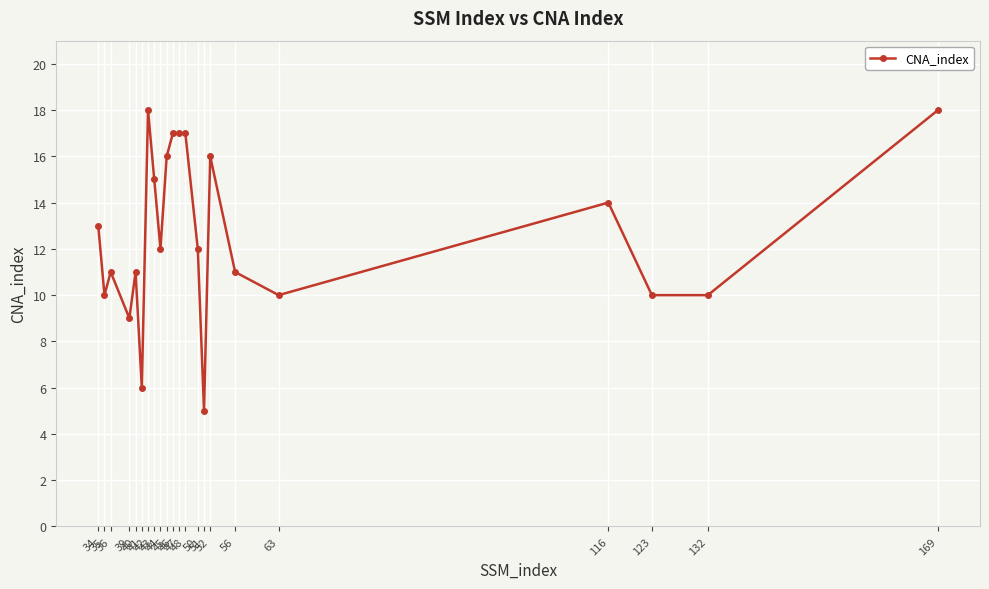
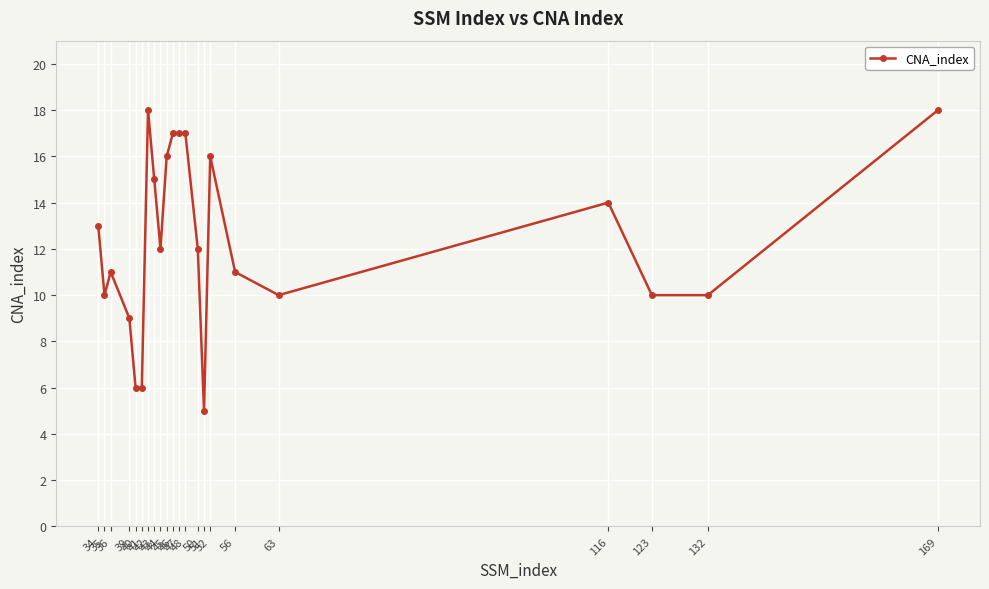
  {
    "34": 13,
    "35": 10,
    "36": 11,
    "39": 9,
-   "40": 11,
+   "40": 6,
    "41": 6,
    "42": 18,
    "43": 15,
    "44": 12,
    "45": 16,
    "46": 17,
    "47": 17,
    "48": 17,
    "50": 12,
    "51": 5,
    "52": 16,
    "56": 11,
    "63": 10,
    "116": 14,
    "123": 10,
    "132": 10,
    "169": 18
  }
